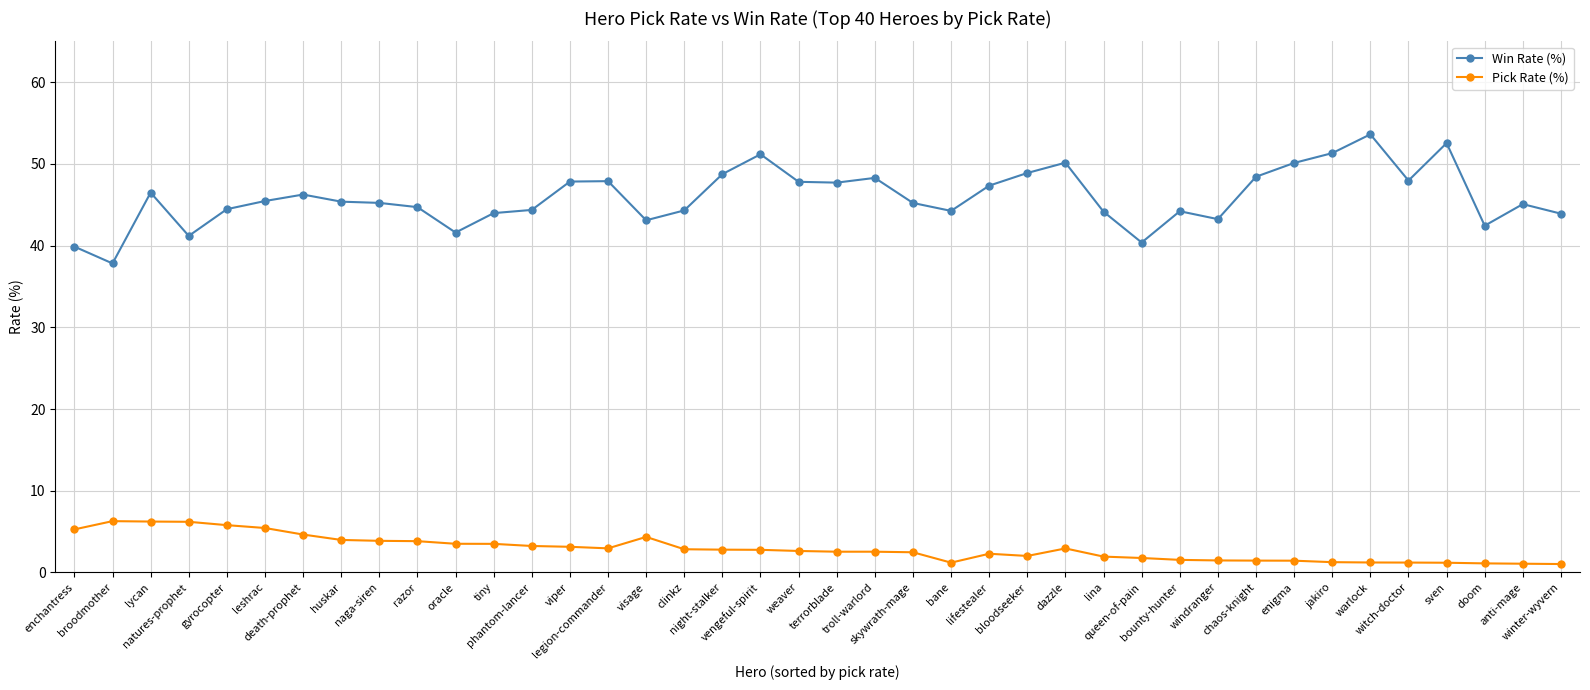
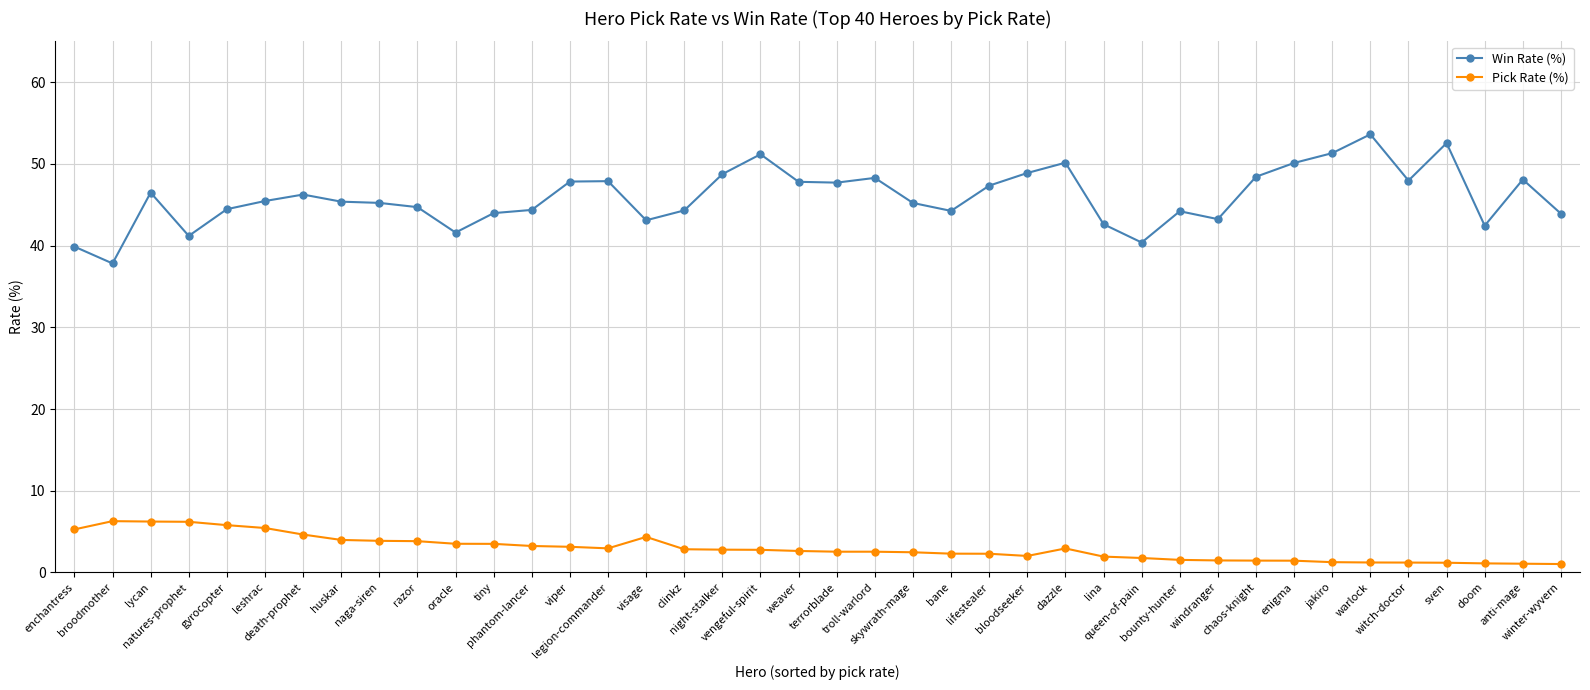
  {
    "Win Rate (%)": {
      "enchantress": 40,
      "broodmother": 38,
      "lycan": 46,
      "natures-prophet": 41,
      "gyrocopter": 44,
      "leshrac": 45,
      "death-prophet": 46,
      "huskar": 45,
      "naga-siren": 45,
      "razor": 45,
      "oracle": 42,
      "tiny": 44,
      "phantom-lancer": 44,
      "viper": 48,
      "legion-commander": 48,
      "visage": 43,
      "clinkz": 44,
      "night-stalker": 49,
      "vengeful-spirit": 51,
      "weaver": 48,
      "terrorblade": 48,
      "troll-warlord": 48,
      "skywrath-mage": 45,
      "bane": 44,
      "lifestealer": 47,
      "bloodseeker": 49,
      "dazzle": 50,
-     "lina": 44,
+     "lina": 43,
      "queen-of-pain": 40,
      "bounty-hunter": 44,
      "windranger": 43,
      "chaos-knight": 48,
      "enigma": 50,
      "jakiro": 51,
      "warlock": 54,
      "witch-doctor": 48,
      "sven": 53,
      "doom": 42,
-     "anti-mage": 45,
+     "anti-mage": 48,
      "winter-wyvern": 44
    },
    "Pick Rate (%)": {
      "enchantress": 5,
      "broodmother": 6,
      "lycan": 6,
      "natures-prophet": 6,
      "gyrocopter": 6,
      "leshrac": 5,
      "death-prophet": 5,
      "huskar": 4,
      "naga-siren": 4,
      "razor": 4,
      "oracle": 4,
      "tiny": 4,
      "phantom-lancer": 3,
      "viper": 3,
      "legion-commander": 3,
      "visage": 4,
      "clinkz": 3,
      "night-stalker": 3,
      "vengeful-spirit": 3,
      "weaver": 3,
      "terrorblade": 3,
      "troll-warlord": 3,
      "skywrath-mage": 2,
-     "bane": 1,
+     "bane": 2,
      "lifestealer": 2,
      "bloodseeker": 2,
      "dazzle": 3,
      "lina": 2,
      "queen-of-pain": 2,
      "bounty-hunter": 2,
      "windranger": 1,
      "chaos-knight": 1,
      "enigma": 1,
      "jakiro": 1,
      "warlock": 1,
      "witch-doctor": 1,
      "sven": 1,
      "doom": 1,
      "anti-mage": 1,
      "winter-wyvern": 1
    }
  }
